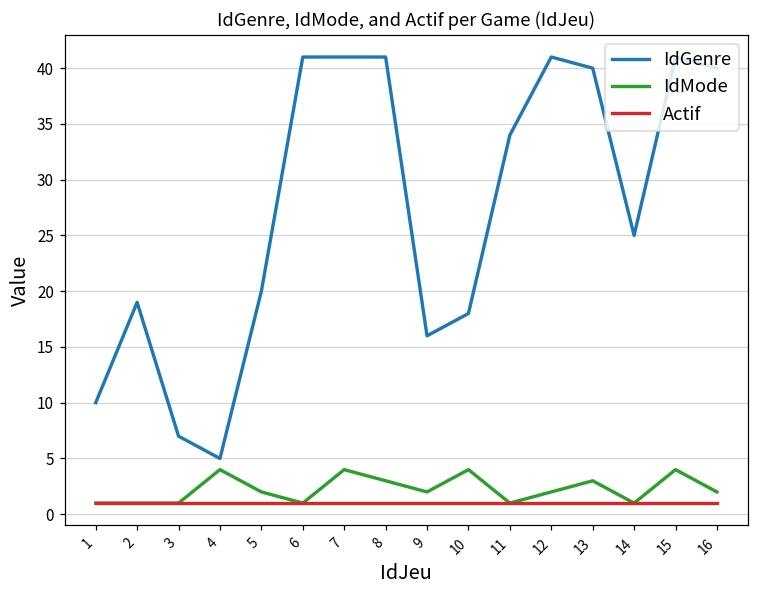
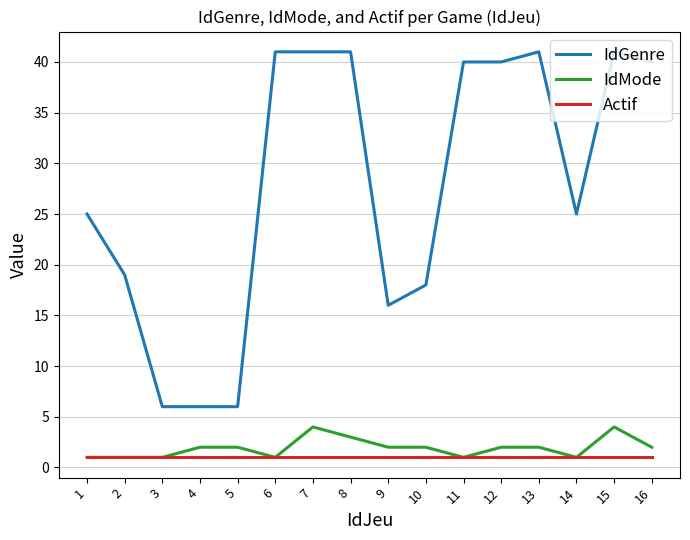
  {
    "IdGenre": {
-     "1": 10,
+     "1": 25,
      "2": 19,
-     "3": 7,
-     "4": 5,
-     "5": 20,
+     "3": 6,
+     "4": 6,
+     "5": 6,
      "6": 41,
      "7": 41,
      "8": 41,
      "9": 16,
      "10": 18,
-     "11": 34,
-     "12": 41,
-     "13": 40,
+     "11": 40,
+     "12": 40,
+     "13": 41,
      "14": 25
    },
    "IdMode": {
-     "4": 4,
+     "4": 2,
      "5": 2,
      "7": 4,
      "8": 3,
      "9": 2,
-     "10": 4,
+     "10": 2,
      "12": 2,
-     "13": 3,
+     "13": 2,
      "15": 4,
      "16": 2
    },
    "Actif": {
      "4": 1,
      "5": 1,
      "7": 1,
      "8": 1,
      "9": 1,
      "10": 1,
      "12": 1,
      "13": 1,
      "15": 1,
      "16": 1
    }
  }
